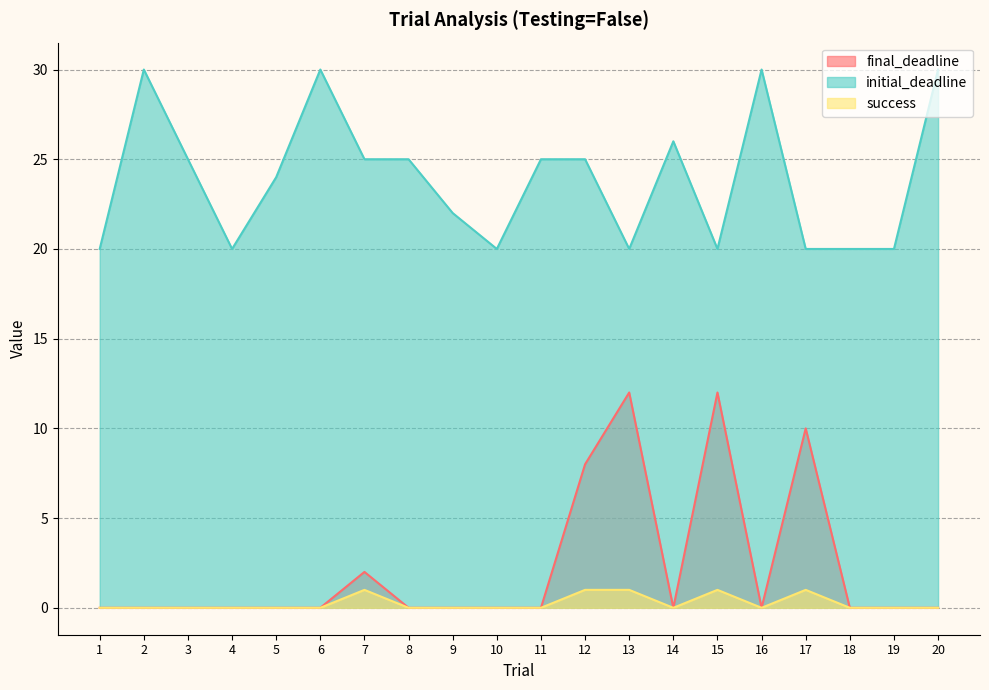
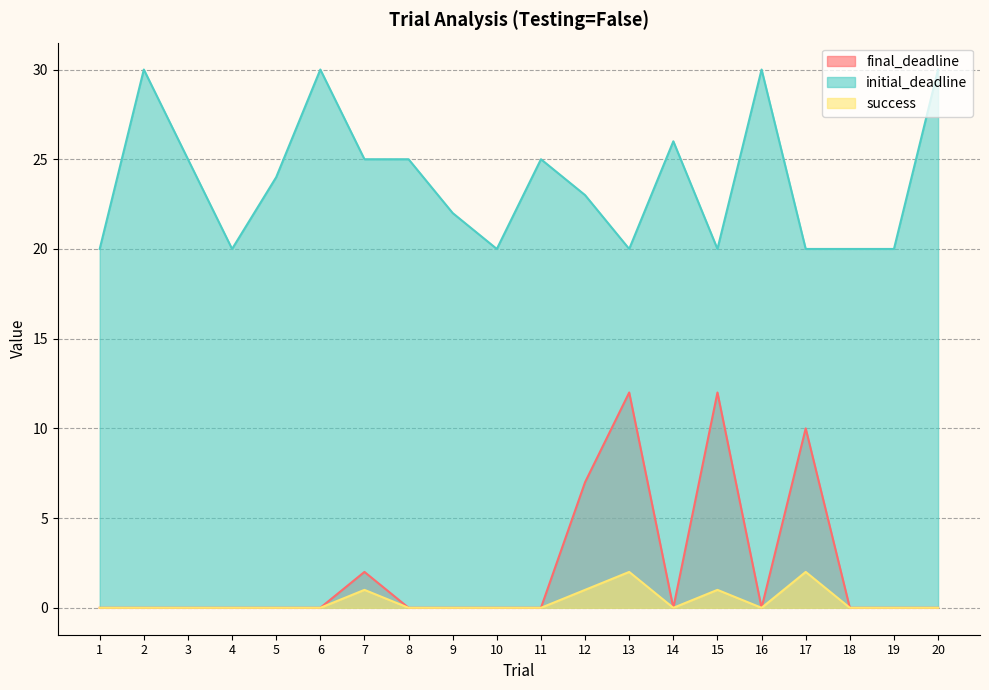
  {
    "final_deadline": {
      "7": 2,
-     "12": 8,
+     "12": 7,
      "13": 12,
      "15": 12,
      "17": 10
    },
    "initial_deadline": {
      "1": 20,
      "2": 30,
      "3": 25,
      "4": 20,
      "5": 24,
      "6": 30,
      "7": 25,
      "8": 25,
      "9": 22,
      "10": 20,
      "11": 25,
-     "12": 25,
+     "12": 23,
      "13": 20,
      "14": 26,
      "15": 20,
      "16": 30,
      "17": 20,
      "18": 20,
      "19": 20
    },
    "success": {
      "7": 1,
      "12": 1,
-     "13": 1,
+     "13": 2,
      "15": 1,
-     "17": 1
+     "17": 2
    }
  }
